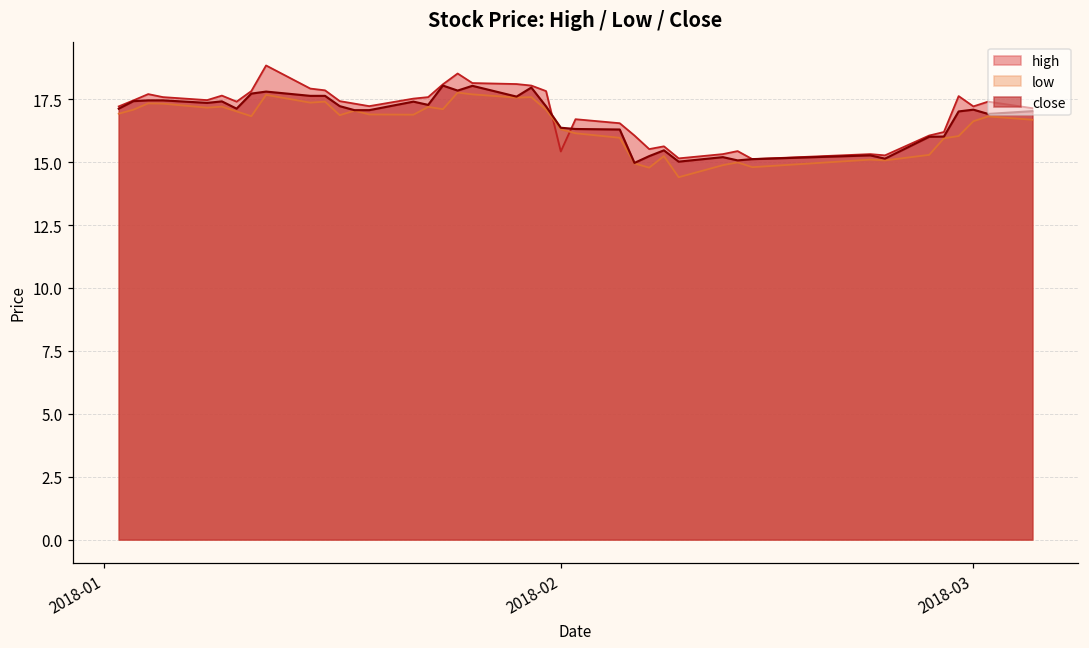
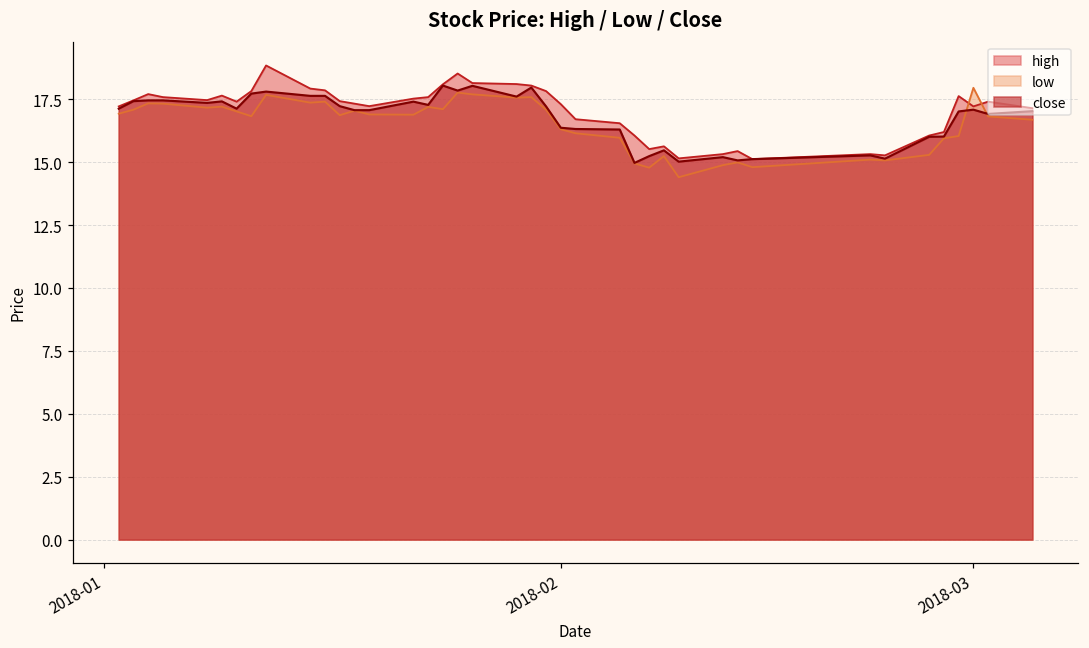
  {
    "high": {
-     "2018-02": 15.4,
+     "2018-02": 17.3,
      "2018-03": 17.2
    },
    "low": {
-     "2018-03": 16.6
+     "2018-03": 18.0
    },
    "close": {
      "2018-03": 17.1
    }
  }
